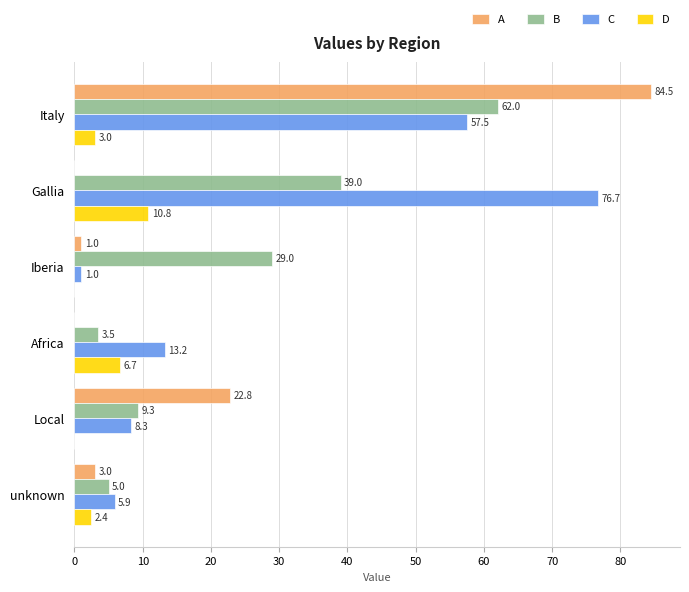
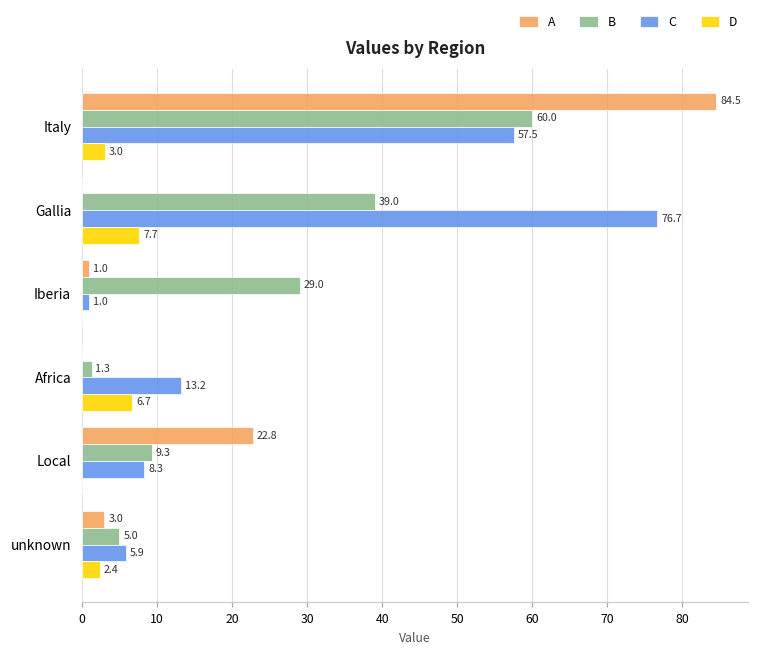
  {
    "A": {
      "Italy": 84.5,
      "Iberia": 1.0,
      "Local": 22.8,
      "unknown": 3.0
    },
    "B": {
-     "Italy": 62.0,
+     "Italy": 60.0,
      "Gallia": 39.0,
      "Iberia": 29.0,
-     "Africa": 3.5,
+     "Africa": 1.3,
      "Local": 9.3,
      "unknown": 5.0
    },
    "C": {
      "Italy": 57.5,
      "Gallia": 76.7,
      "Iberia": 1.0,
      "Africa": 13.2,
      "Local": 8.3,
      "unknown": 5.9
    },
    "D": {
      "Italy": 3.0,
-     "Gallia": 10.8,
+     "Gallia": 7.7,
      "Africa": 6.7,
      "unknown": 2.4
    }
  }
